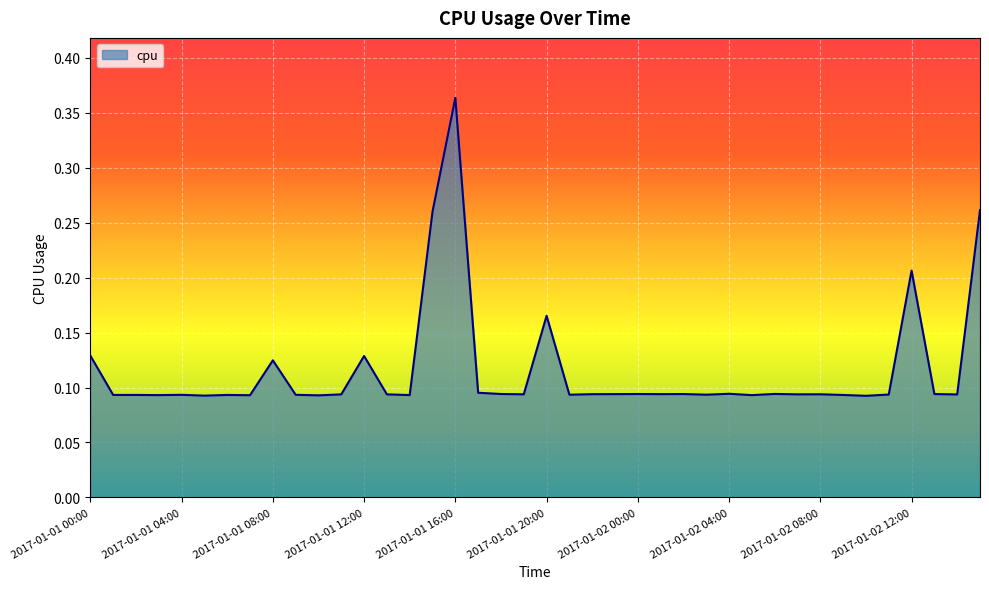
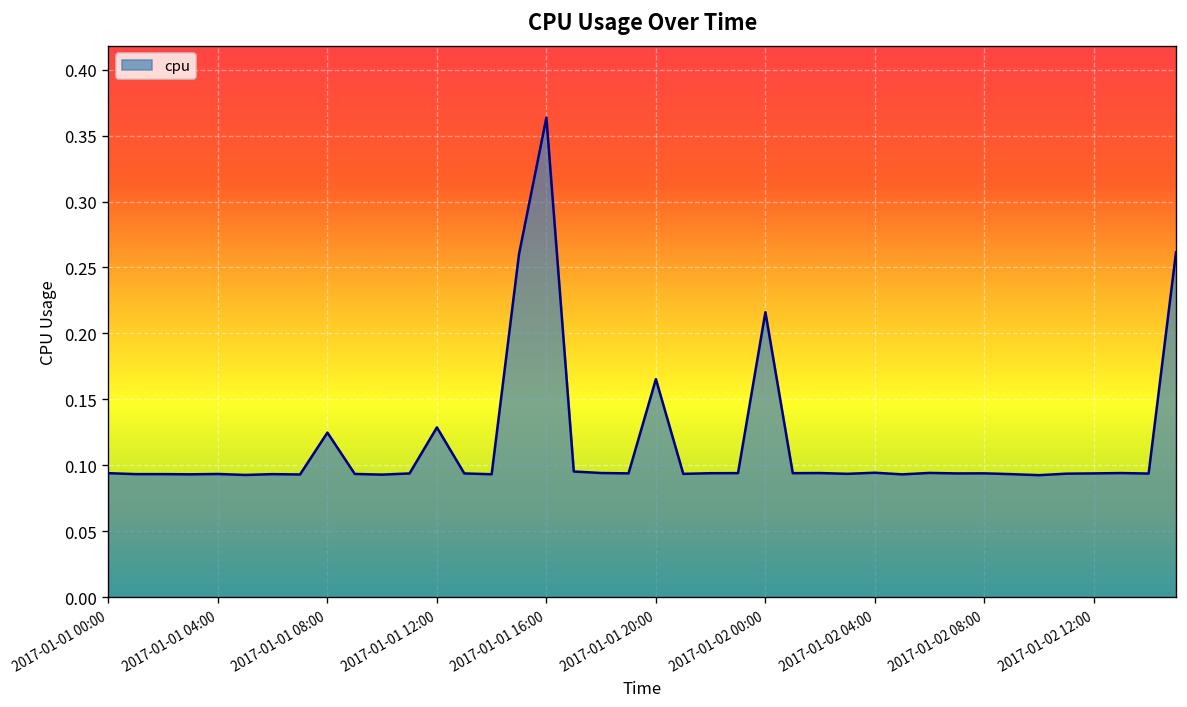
  {
-   "2017-01-01 00:00": 0.129,
+   "2017-01-01 00:00": 0.094,
    "2017-01-01 04:00": 0.093,
    "2017-01-01 08:00": 0.125,
    "2017-01-01 12:00": 0.129,
    "2017-01-01 16:00": 0.364,
    "2017-01-01 20:00": 0.165,
-   "2017-01-02 00:00": 0.094,
+   "2017-01-02 00:00": 0.216,
    "2017-01-02 04:00": 0.094,
    "2017-01-02 08:00": 0.094,
-   "2017-01-02 12:00": 0.206
+   "2017-01-02 12:00": 0.094
  }
